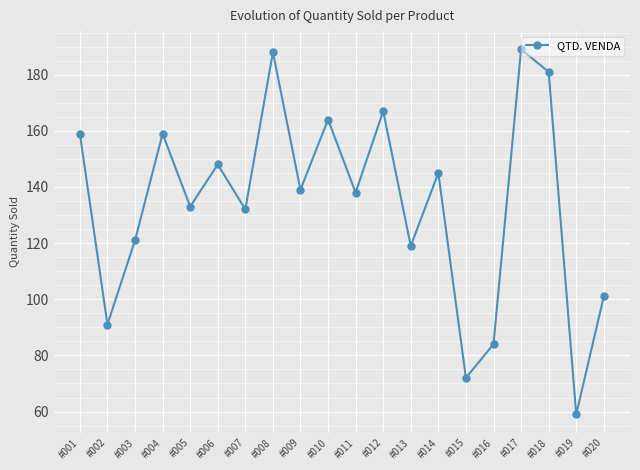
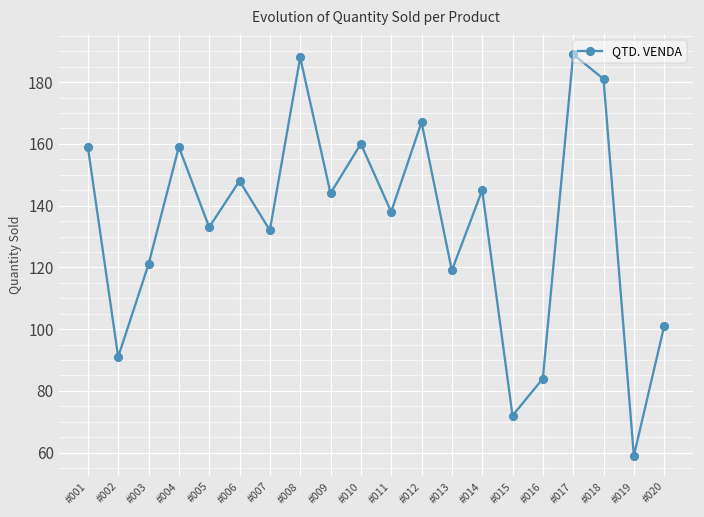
  {
    "#001": 159,
    "#002": 91,
    "#003": 121,
    "#004": 159,
    "#005": 133,
    "#006": 148,
    "#007": 132,
    "#008": 188,
-   "#009": 139,
-   "#010": 164,
+   "#009": 144,
+   "#010": 160,
    "#011": 138,
    "#012": 167,
    "#013": 119,
    "#014": 145,
    "#015": 72,
    "#016": 84,
    "#017": 189,
    "#018": 181,
    "#019": 59,
    "#020": 101
  }
